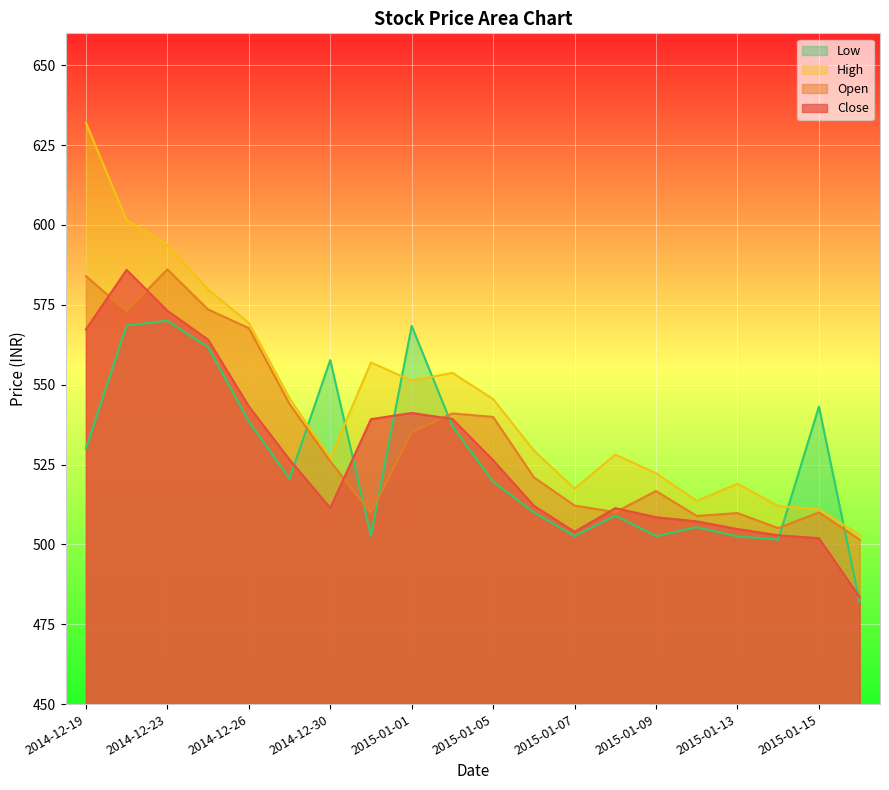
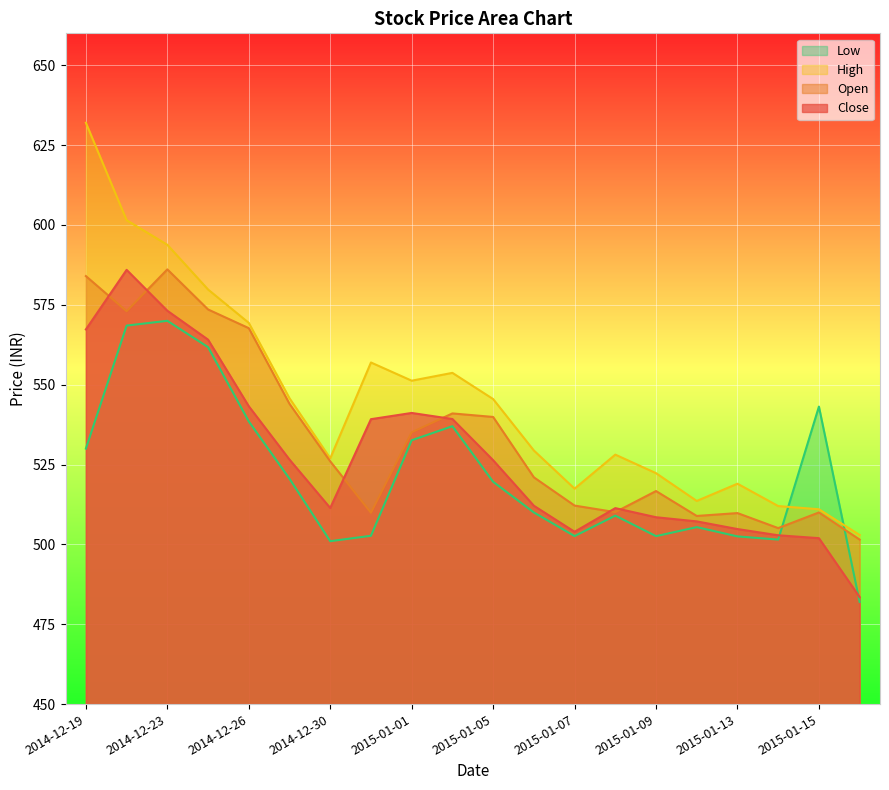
  {
    "Low": {
      "2014-12-19": 530,
      "2014-12-23": 570,
      "2014-12-26": 539,
-     "2014-12-30": 558,
-     "2015-01-01": 568,
+     "2014-12-30": 501,
+     "2015-01-01": 533,
      "2015-01-05": 520,
      "2015-01-07": 503,
      "2015-01-09": 503,
      "2015-01-13": 503,
      "2015-01-15": 543
    }
  }
